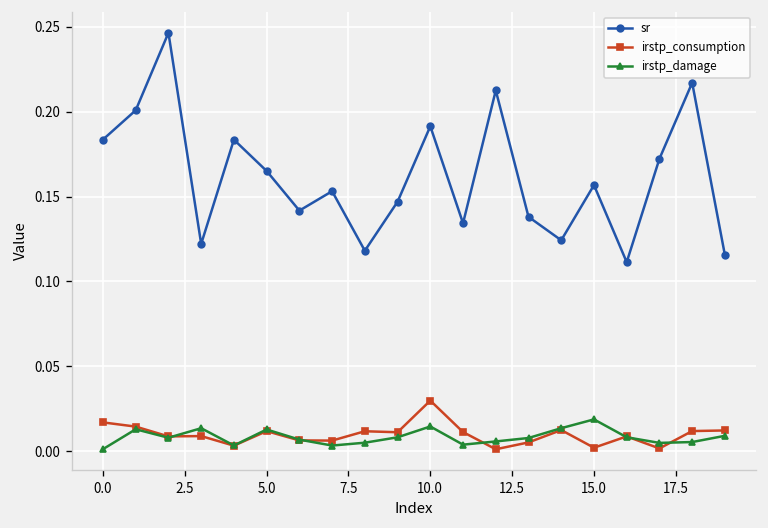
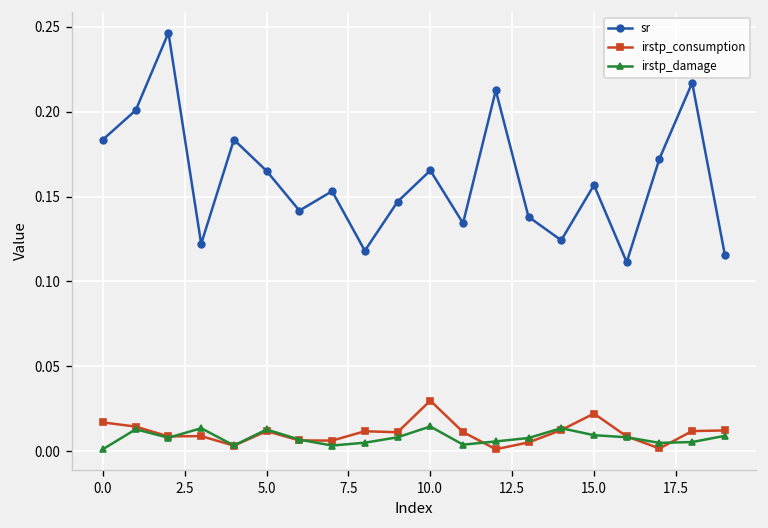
  {
    "sr": {
      "0.0": 0.184,
      "5.0": 0.165,
-     "10.0": 0.191,
+     "10.0": 0.165,
      "15.0": 0.157
    },
    "irstp_consumption": {
      "0.0": 0.017,
      "10.0": 0.030,
-     "15.0": 0.002
+     "15.0": 0.022
    },
    "irstp_damage": {
      "0.0": 0.001,
      "10.0": 0.014,
-     "15.0": 0.019
+     "15.0": 0.009
    }
  }
